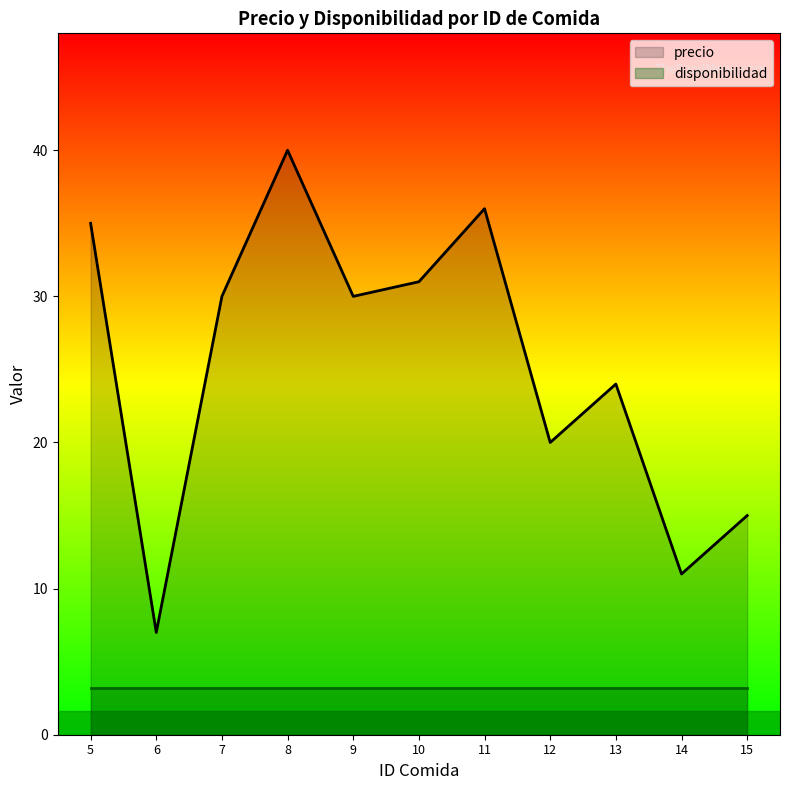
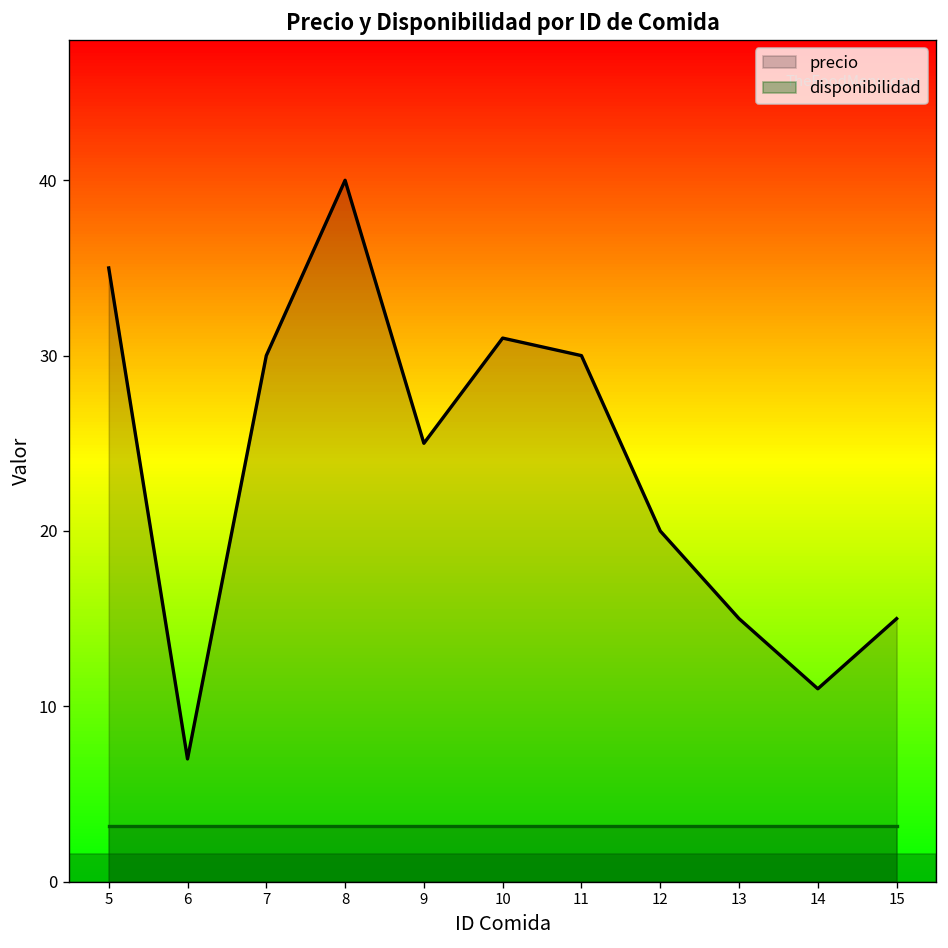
  {
    "precio": {
      "5": 35,
      "6": 7,
      "7": 30,
      "8": 40,
-     "9": 30,
+     "9": 25,
      "10": 31,
-     "11": 36,
+     "11": 30,
      "12": 20,
-     "13": 24,
+     "13": 15,
      "14": 11,
      "15": 15
    },
    "disponibilidad": {
      "5": 3.2,
      "6": 3.2,
      "7": 3.2,
      "8": 3.2,
      "9": 3.2,
      "10": 3.2,
      "11": 3.2,
      "12": 3.2,
      "13": 3.2,
      "14": 3.2,
      "15": 3.2
    }
  }
